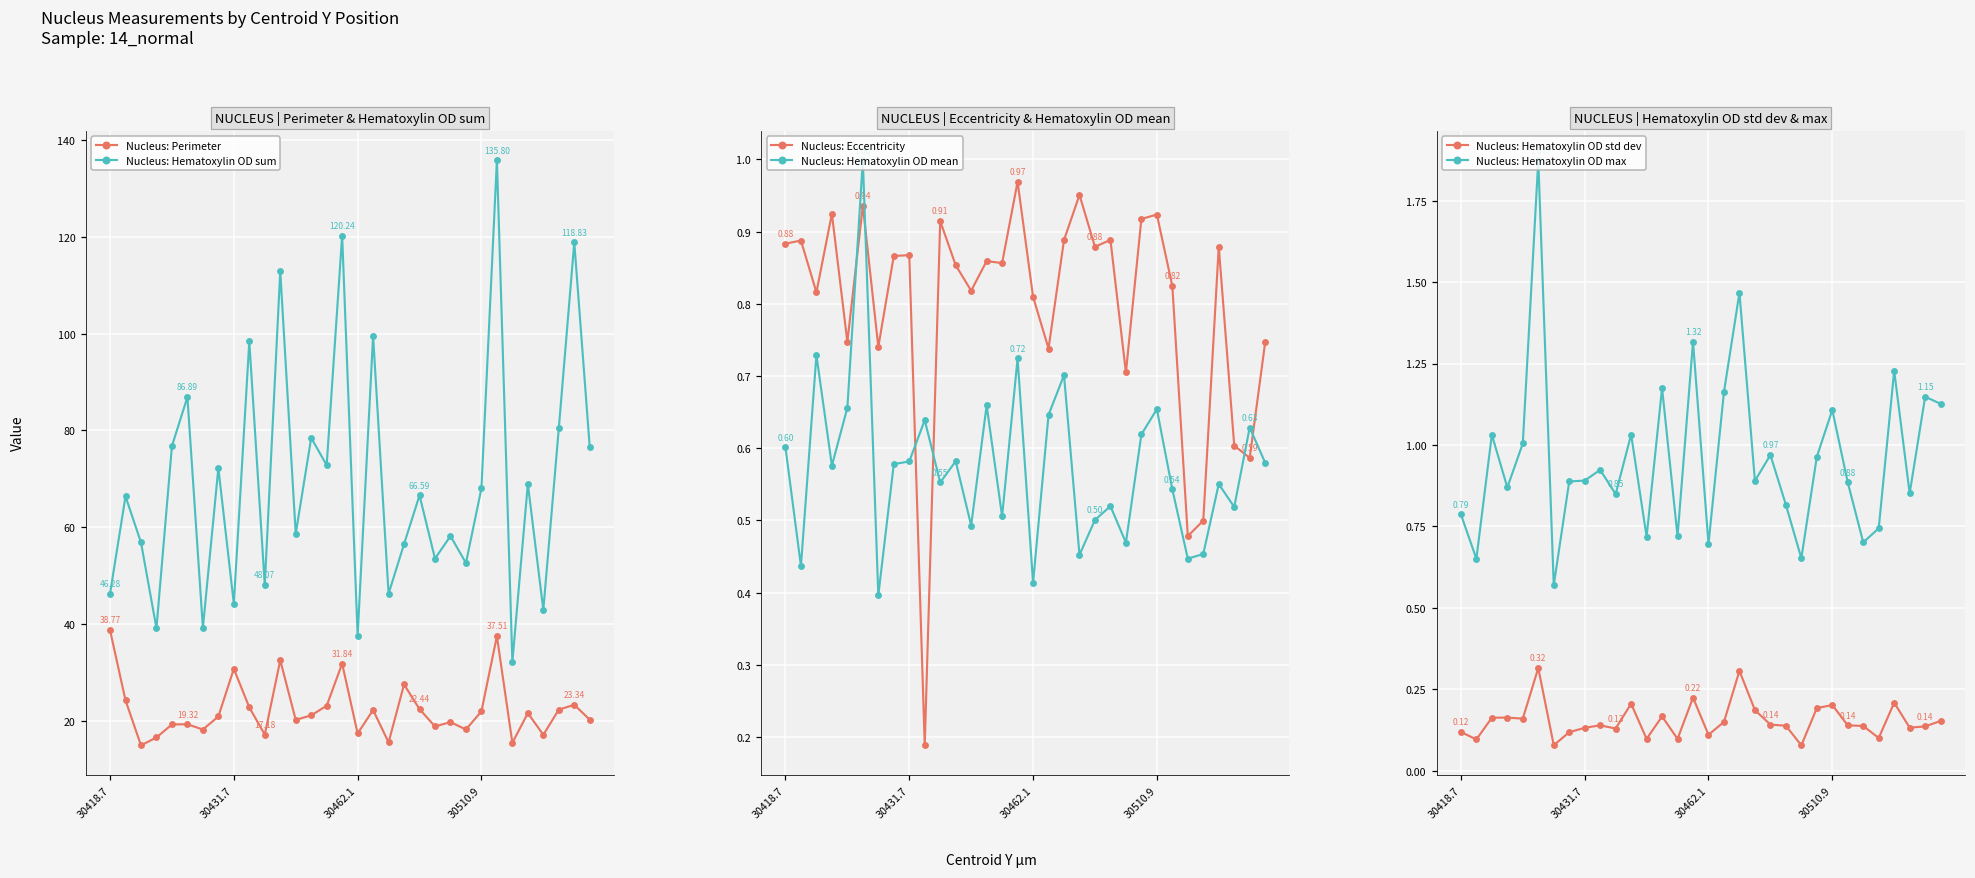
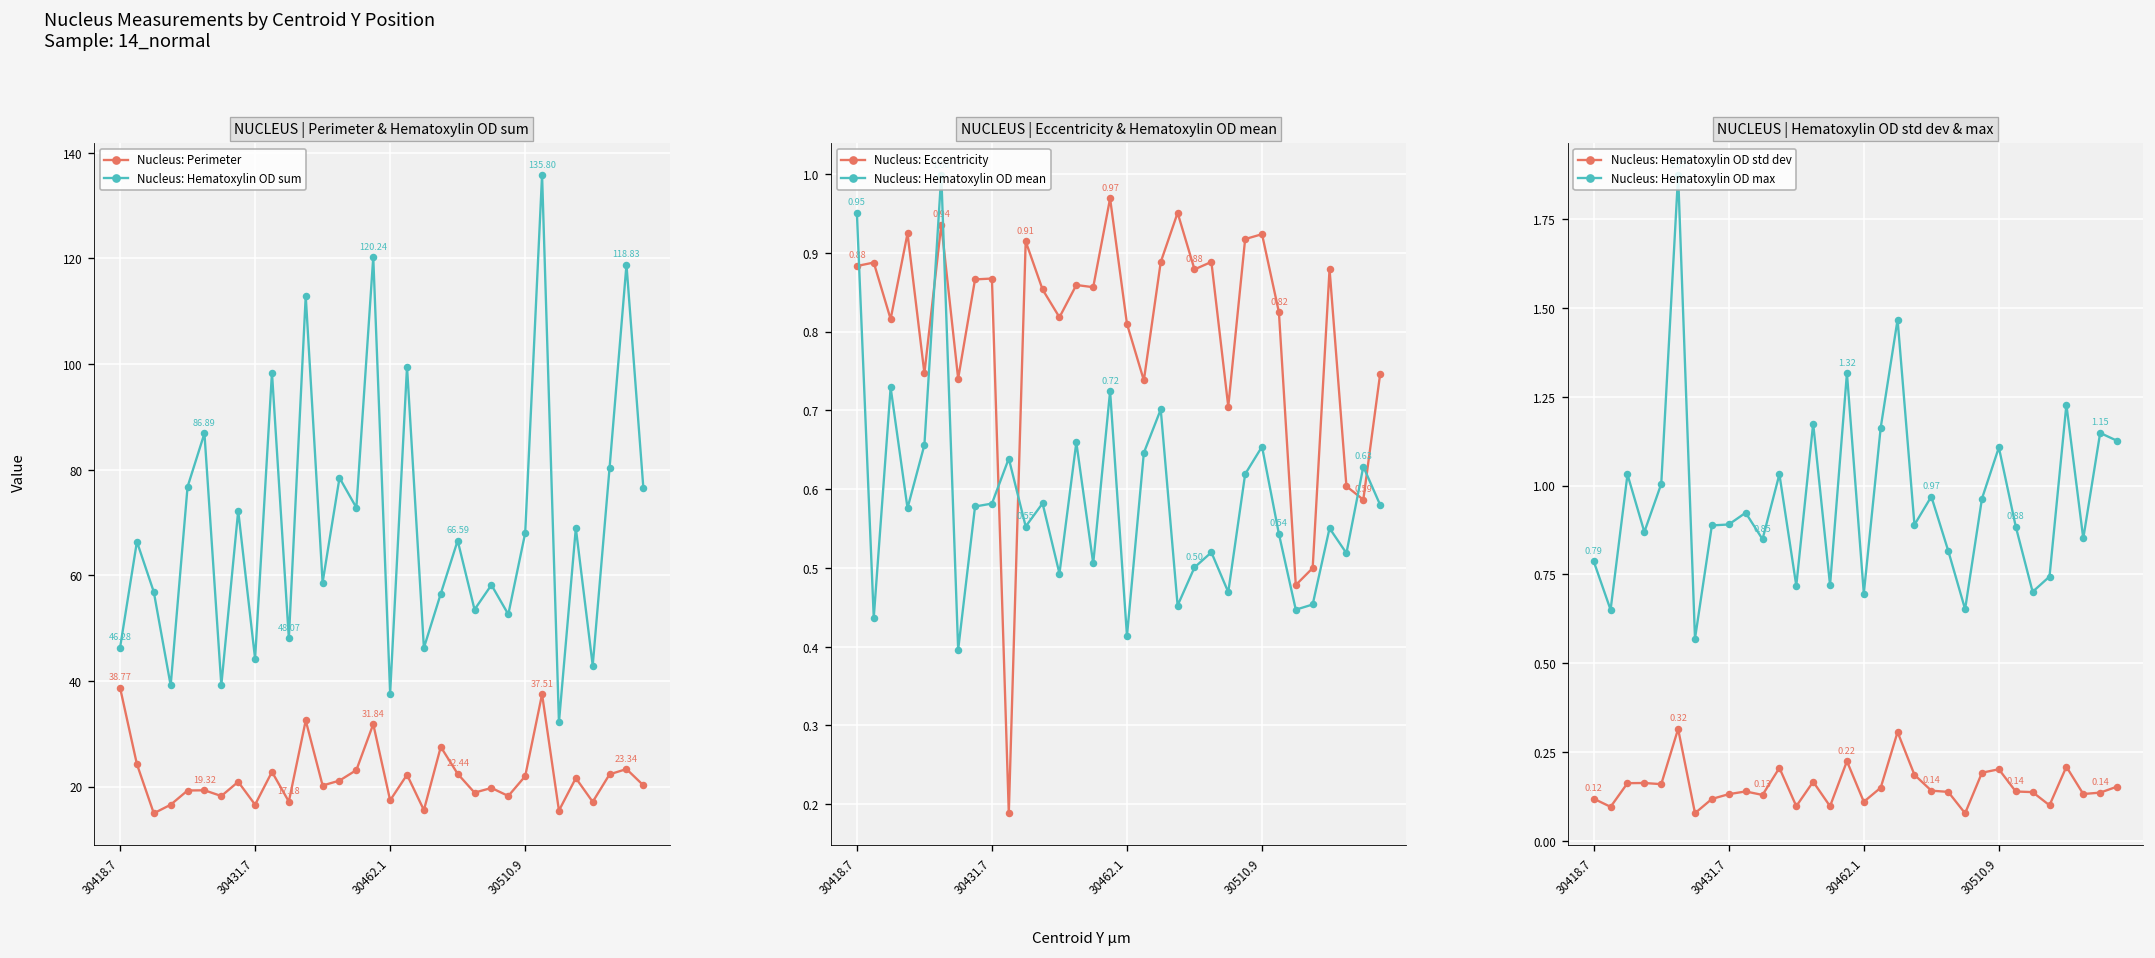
  {
    "NUCLEUS | Perimeter & Hematoxylin OD sum": {
      "Nucleus: Perimeter": {
-       "30431.7": 31,
+       "30431.7": 17,
        "30462.1": 17,
        "30510.9": 22
      },
      "Nucleus: Hematoxylin OD sum": {
        "30418.7": 46.28
      }
    },
    "NUCLEUS | Eccentricity & Hematoxylin OD mean": {
      "Nucleus: Eccentricity": {
        "30418.7": 0.88
      },
      "Nucleus: Hematoxylin OD mean": {
-       "30418.7": 0.60
+       "30418.7": 0.95
      }
    },
    "NUCLEUS | Hematoxylin OD std dev & max": {
      "Nucleus: Hematoxylin OD std dev": {
        "30418.7": 0.12
      },
      "Nucleus: Hematoxylin OD max": {
        "30418.7": 0.79
      }
    }
  }
